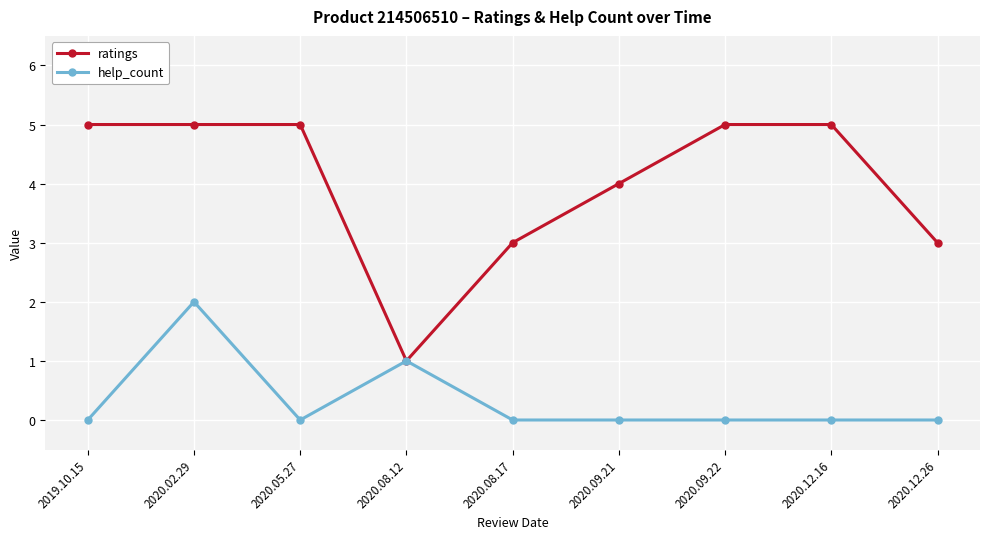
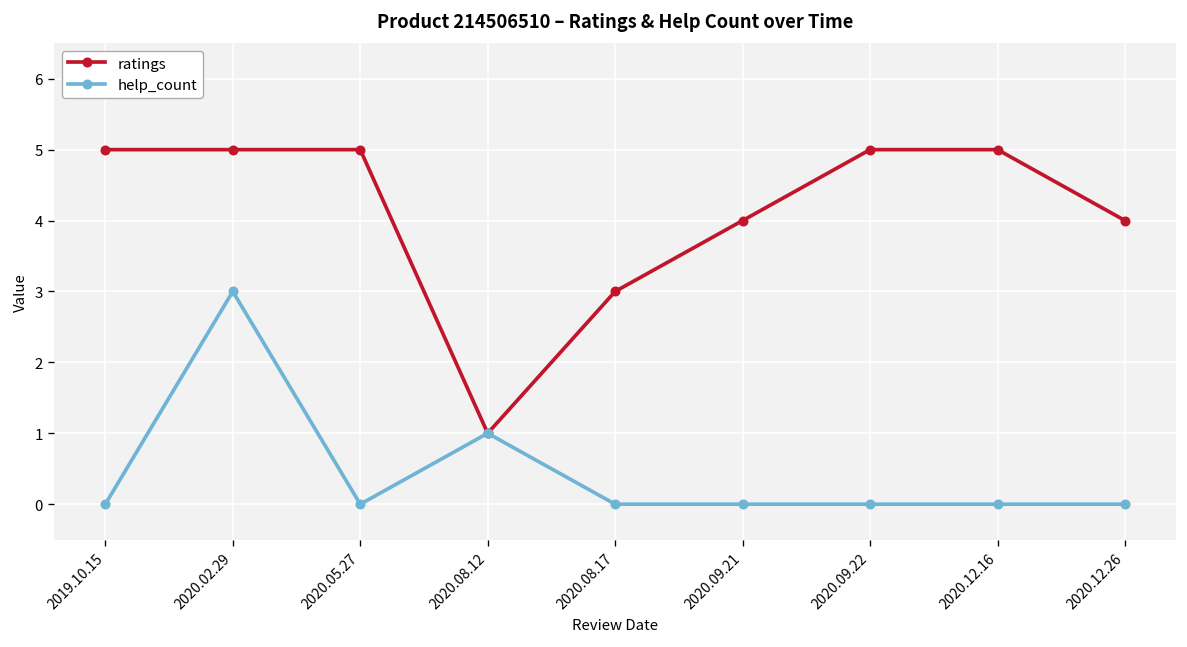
  {
    "ratings": {
      "2019.10.15": 5,
      "2020.02.29": 5,
      "2020.05.27": 5,
      "2020.08.17": 3,
      "2020.09.21": 4,
      "2020.09.22": 5,
      "2020.12.16": 5,
-     "2020.12.26": 3
+     "2020.12.26": 4
    },
    "help_count": {
      "2019.10.15": 0,
-     "2020.02.29": 2,
+     "2020.02.29": 3,
      "2020.05.27": 0,
      "2020.08.17": 0,
      "2020.09.21": 0,
      "2020.09.22": 0,
      "2020.12.16": 0,
      "2020.12.26": 0
    }
  }
